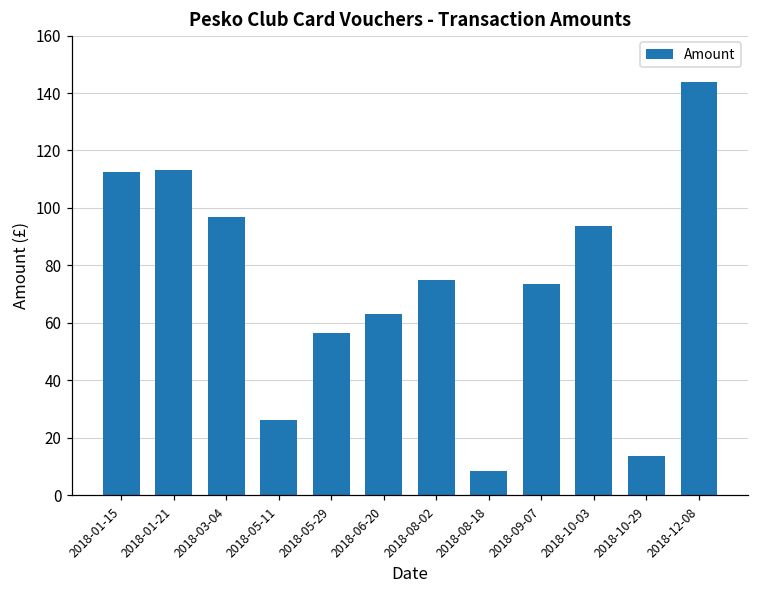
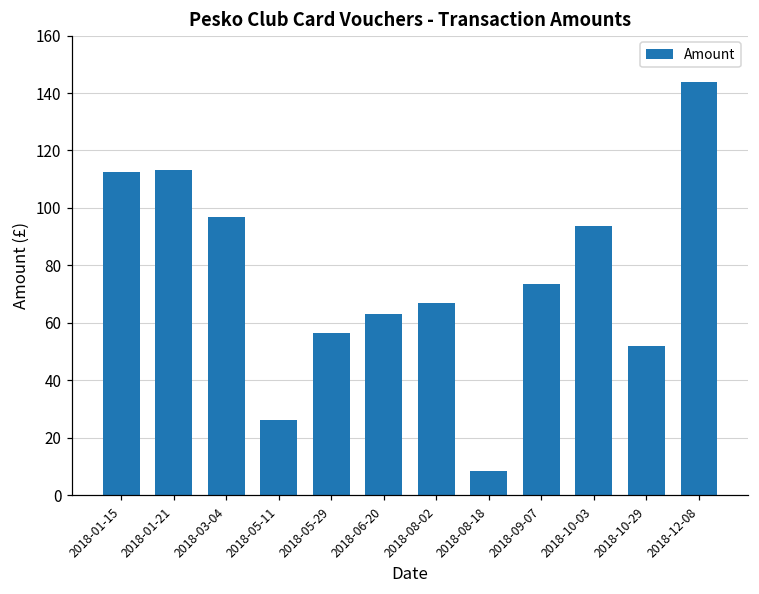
  {
    "2018-01-15": 113,
    "2018-01-21": 113,
    "2018-03-04": 97,
    "2018-05-11": 26,
    "2018-05-29": 56,
    "2018-06-20": 63,
-   "2018-08-02": 75,
+   "2018-08-02": 67,
    "2018-08-18": 8,
    "2018-09-07": 74,
    "2018-10-03": 94,
-   "2018-10-29": 14,
+   "2018-10-29": 52,
    "2018-12-08": 144
  }
